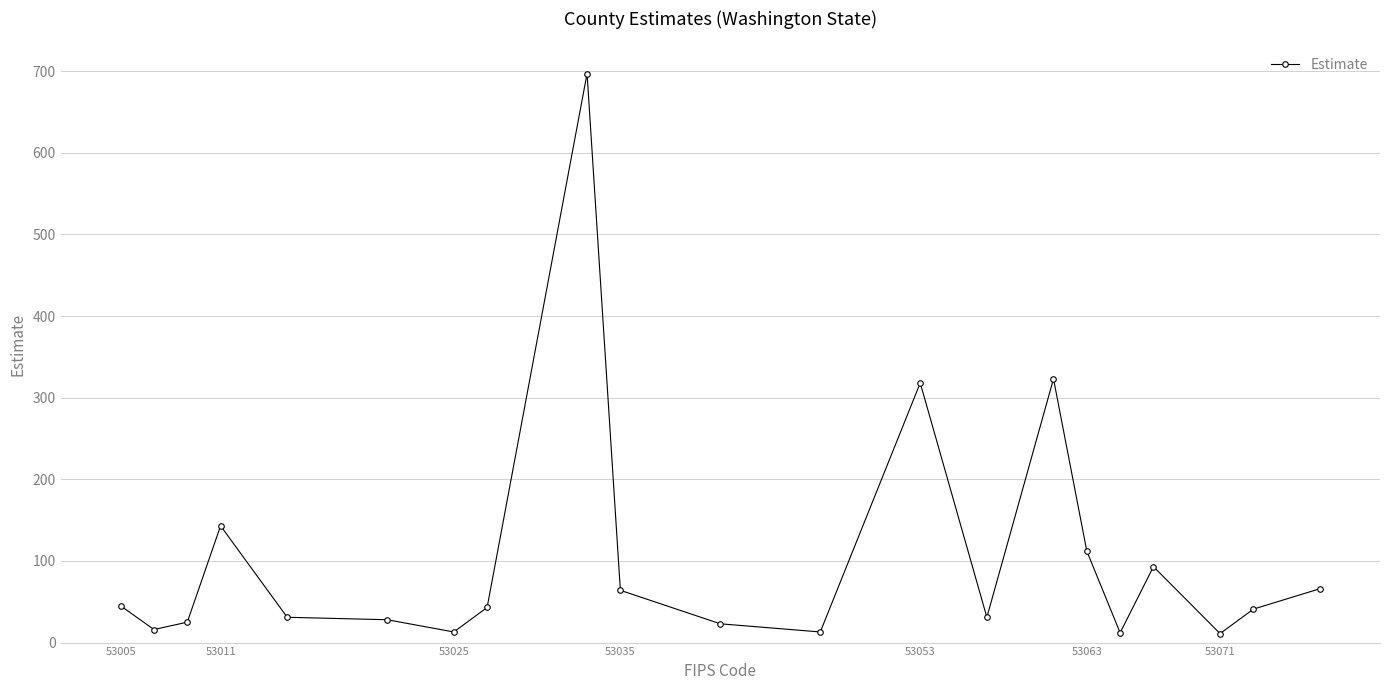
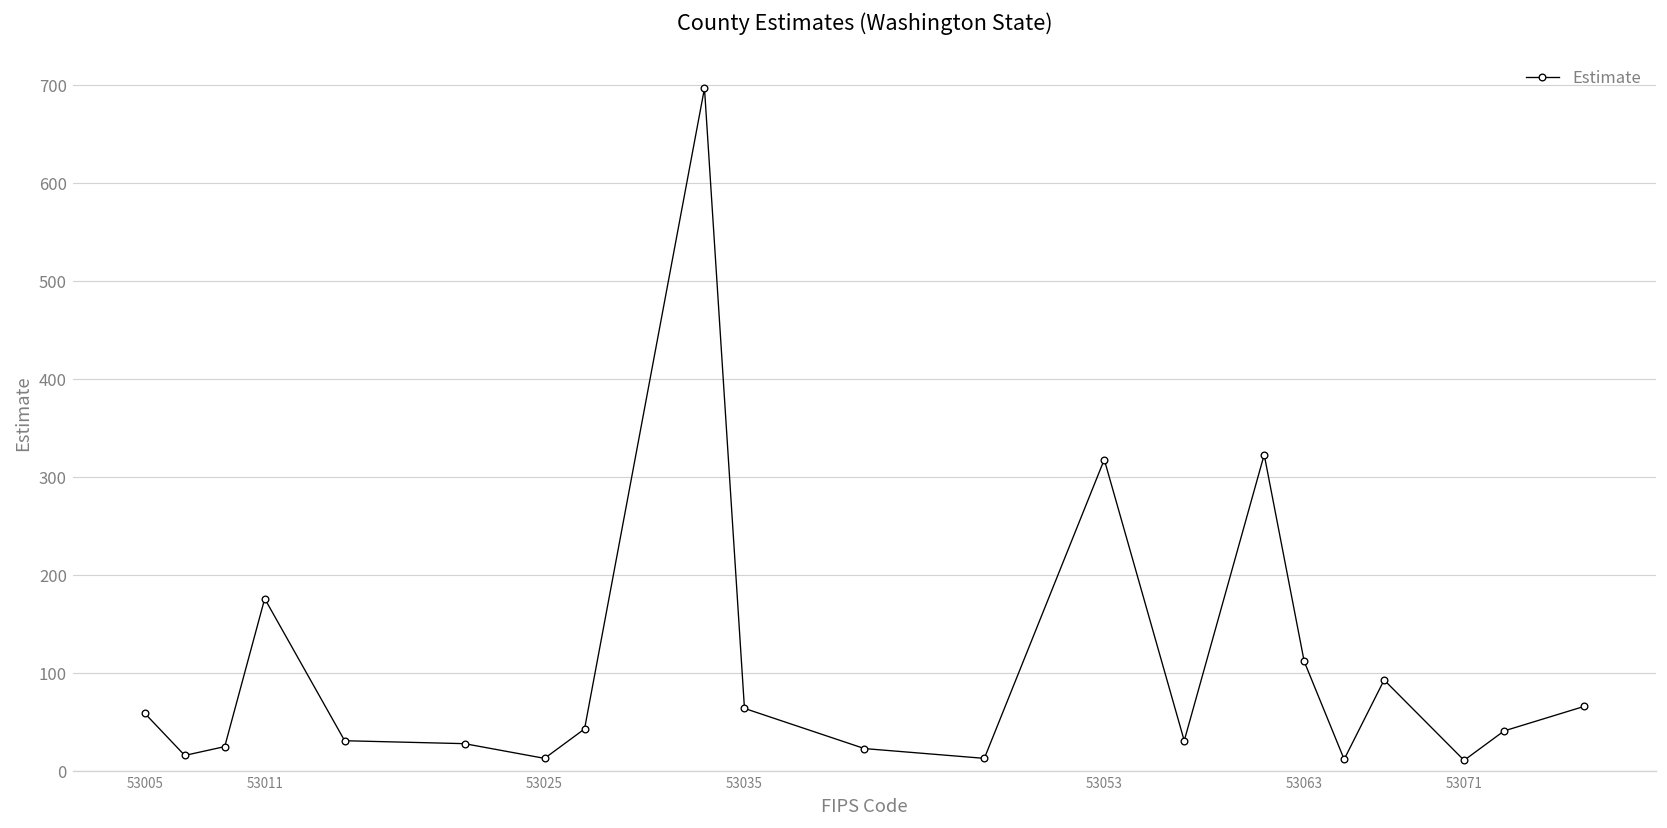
  {
-   "53005": 50,
-   "53011": 140,
+   "53005": 60,
+   "53011": 180,
    "53025": 10,
    "53035": 60,
    "53053": 320,
    "53063": 110,
    "53071": 10
  }
